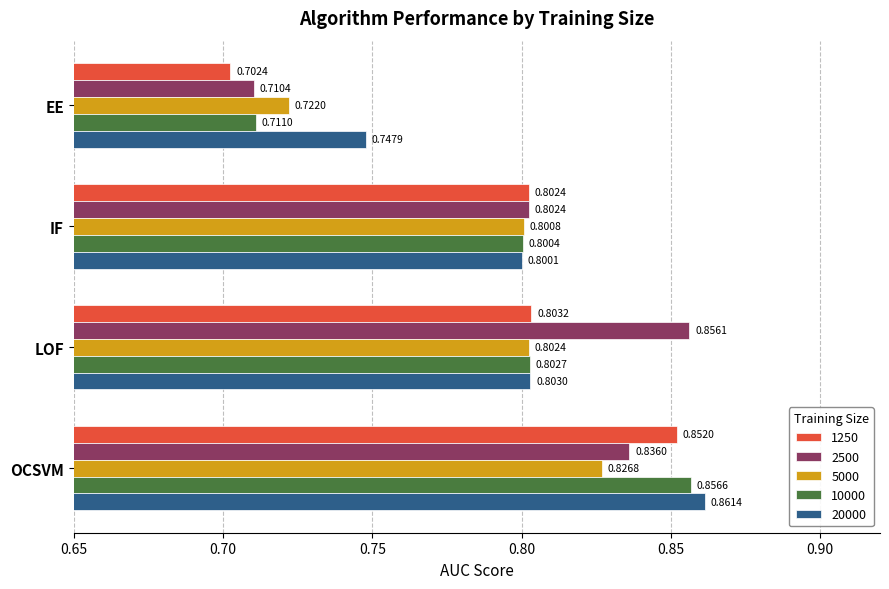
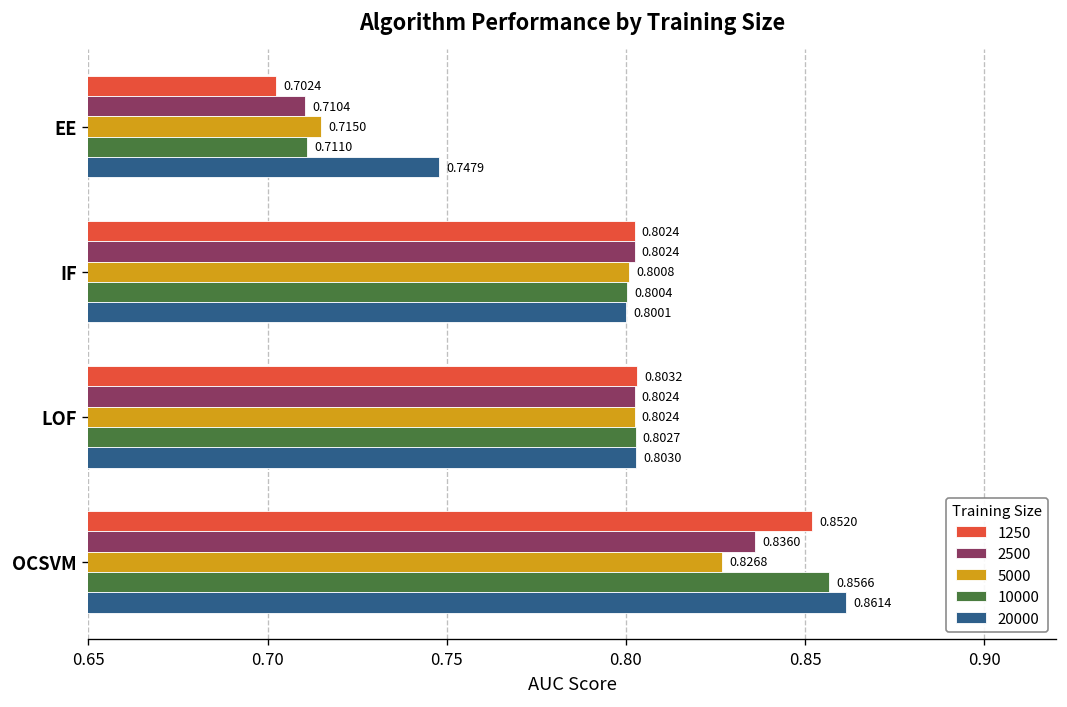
  {
    "1250": {
      "EE": 0.7024,
      "IF": 0.8024,
      "LOF": 0.8032,
      "OCSVM": 0.8520
    },
    "2500": {
      "EE": 0.7104,
      "IF": 0.8024,
-     "LOF": 0.8561,
+     "LOF": 0.8024,
      "OCSVM": 0.8360
    },
    "5000": {
-     "EE": 0.7220,
+     "EE": 0.7150,
      "IF": 0.8008,
      "LOF": 0.8024,
      "OCSVM": 0.8268
    },
    "10000": {
      "EE": 0.7110,
      "IF": 0.8004,
      "LOF": 0.8027,
      "OCSVM": 0.8566
    },
    "20000": {
      "EE": 0.7479,
      "IF": 0.8001,
      "LOF": 0.8030,
      "OCSVM": 0.8614
    }
  }
